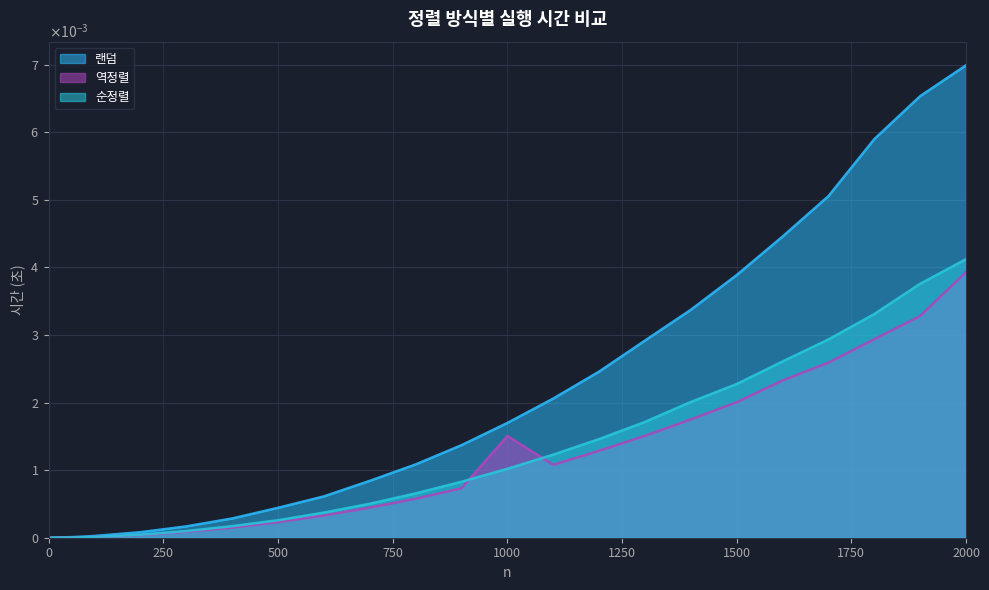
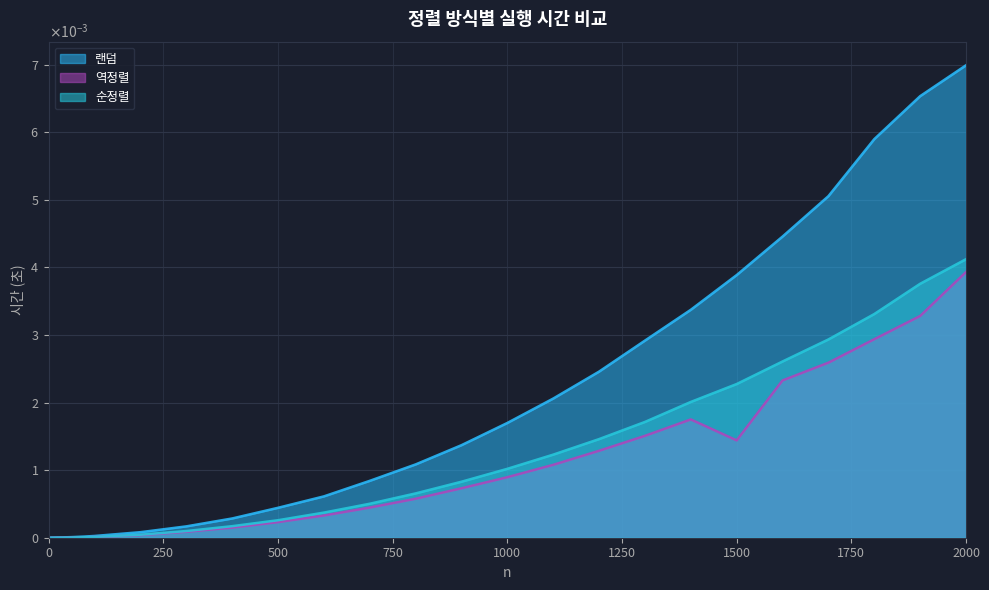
  {
    "역정렬": {
-     "1000": 0.0015,
-     "1500": 0.0020,
+     "1000": 0.0009,
+     "1500": 0.0014,
      "2000": 0.0039
    }
  }
